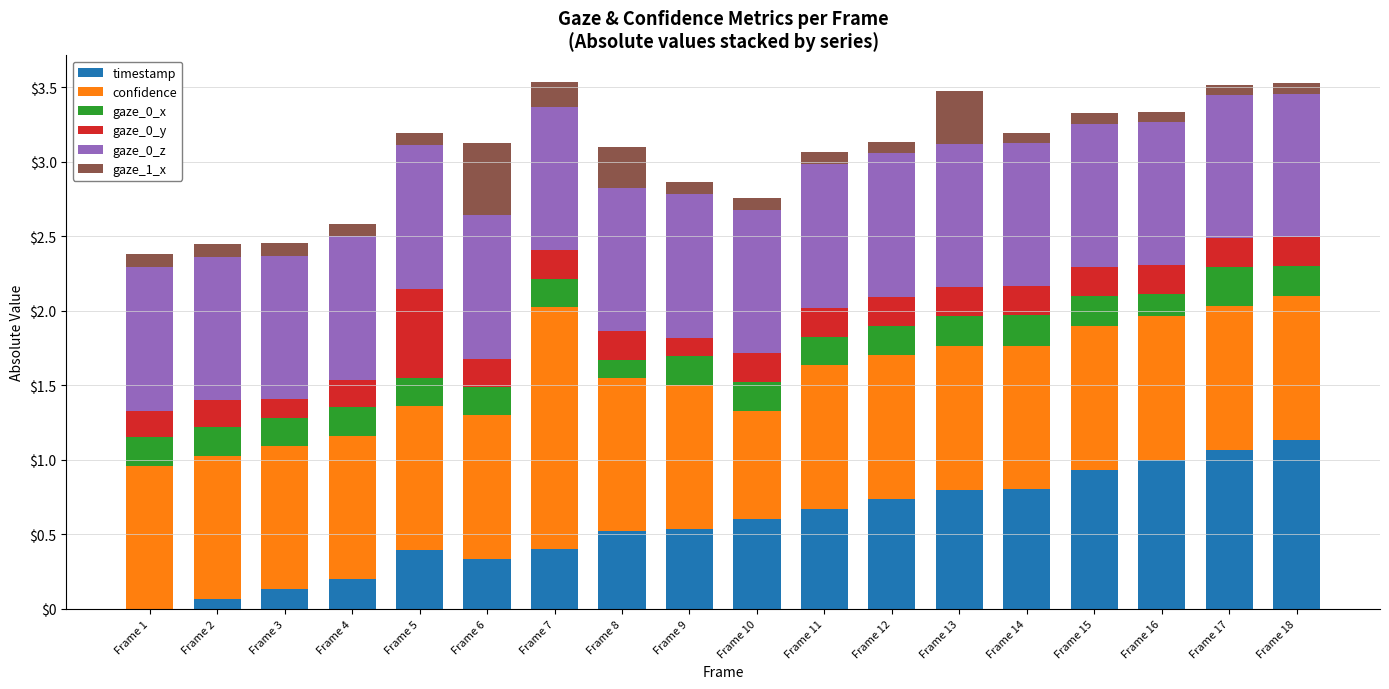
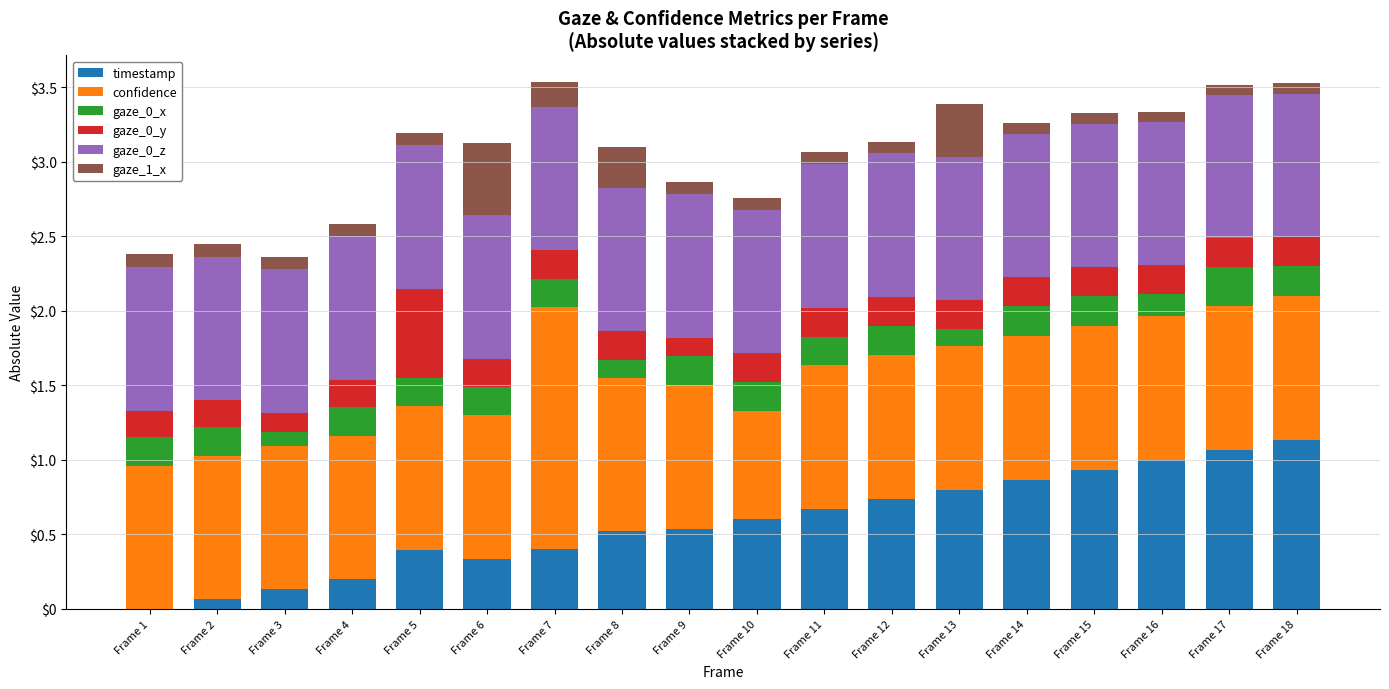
  {
    "timestamp": {
      "Frame 1": "$0.00",
      "Frame 2": "$0.07",
      "Frame 3": "$0.13",
      "Frame 4": "$0.20",
      "Frame 5": "$0.39",
      "Frame 6": "$0.33",
      "Frame 7": "$0.40",
      "Frame 8": "$0.52",
      "Frame 9": "$0.53",
      "Frame 10": "$0.60",
      "Frame 11": "$0.67",
      "Frame 12": "$0.73",
      "Frame 13": "$0.80",
-     "Frame 14": "$0.80",
+     "Frame 14": "$0.87",
      "Frame 15": "$0.93",
      "Frame 16": "$1.00",
      "Frame 17": "$1.07",
      "Frame 18": "$1.13"
    },
    "confidence": {
      "Frame 1": "$0.96",
      "Frame 2": "$0.96",
      "Frame 3": "$0.96",
      "Frame 4": "$0.96",
      "Frame 5": "$0.96",
      "Frame 6": "$0.96",
      "Frame 7": "$1.62",
      "Frame 8": "$1.03",
      "Frame 9": "$0.97",
      "Frame 10": "$0.73",
      "Frame 11": "$0.97",
      "Frame 12": "$0.97",
      "Frame 13": "$0.96",
      "Frame 14": "$0.96",
      "Frame 15": "$0.96",
      "Frame 16": "$0.97",
      "Frame 17": "$0.96",
      "Frame 18": "$0.96"
    },
    "gaze_0_x": {
      "Frame 1": "$0.19",
      "Frame 2": "$0.19",
-     "Frame 3": "$0.19",
+     "Frame 3": "$0.10",
      "Frame 4": "$0.19",
      "Frame 5": "$0.19",
      "Frame 6": "$0.19",
      "Frame 7": "$0.19",
      "Frame 8": "$0.12",
      "Frame 9": "$0.19",
      "Frame 10": "$0.19",
      "Frame 11": "$0.19",
      "Frame 12": "$0.20",
-     "Frame 13": "$0.20",
+     "Frame 13": "$0.12",
      "Frame 14": "$0.20",
      "Frame 15": "$0.20",
      "Frame 16": "$0.14",
      "Frame 17": "$0.26",
      "Frame 18": "$0.20"
    },
    "gaze_0_y": {
      "Frame 1": "$0.18",
      "Frame 2": "$0.18",
      "Frame 3": "$0.12",
      "Frame 4": "$0.19",
      "Frame 5": "$0.60",
      "Frame 6": "$0.19",
      "Frame 7": "$0.19",
      "Frame 8": "$0.19",
      "Frame 9": "$0.13",
      "Frame 10": "$0.19",
      "Frame 11": "$0.19",
      "Frame 12": "$0.20",
      "Frame 13": "$0.19",
      "Frame 14": "$0.19",
      "Frame 15": "$0.20",
      "Frame 16": "$0.19",
      "Frame 17": "$0.20",
      "Frame 18": "$0.20"
    },
    "gaze_0_z": {
      "Frame 1": "$0.96",
      "Frame 2": "$0.96",
      "Frame 3": "$0.96",
      "Frame 4": "$0.96",
      "Frame 5": "$0.96",
      "Frame 6": "$0.96",
      "Frame 7": "$0.96",
      "Frame 8": "$0.96",
      "Frame 9": "$0.96",
      "Frame 10": "$0.96",
      "Frame 11": "$0.96",
      "Frame 12": "$0.96",
      "Frame 13": "$0.96",
      "Frame 14": "$0.96",
      "Frame 15": "$0.96",
      "Frame 16": "$0.96",
      "Frame 17": "$0.96",
      "Frame 18": "$0.96"
    },
    "gaze_1_x": {
      "Frame 1": "$0.09",
      "Frame 2": "$0.09",
      "Frame 3": "$0.08",
      "Frame 4": "$0.08",
      "Frame 5": "$0.08",
      "Frame 6": "$0.49",
      "Frame 7": "$0.17",
      "Frame 8": "$0.28",
      "Frame 9": "$0.08",
      "Frame 10": "$0.08",
      "Frame 11": "$0.08",
      "Frame 12": "$0.08",
      "Frame 13": "$0.36",
      "Frame 14": "$0.07",
      "Frame 15": "$0.07",
      "Frame 16": "$0.07",
      "Frame 17": "$0.07",
      "Frame 18": "$0.07"
    }
  }
